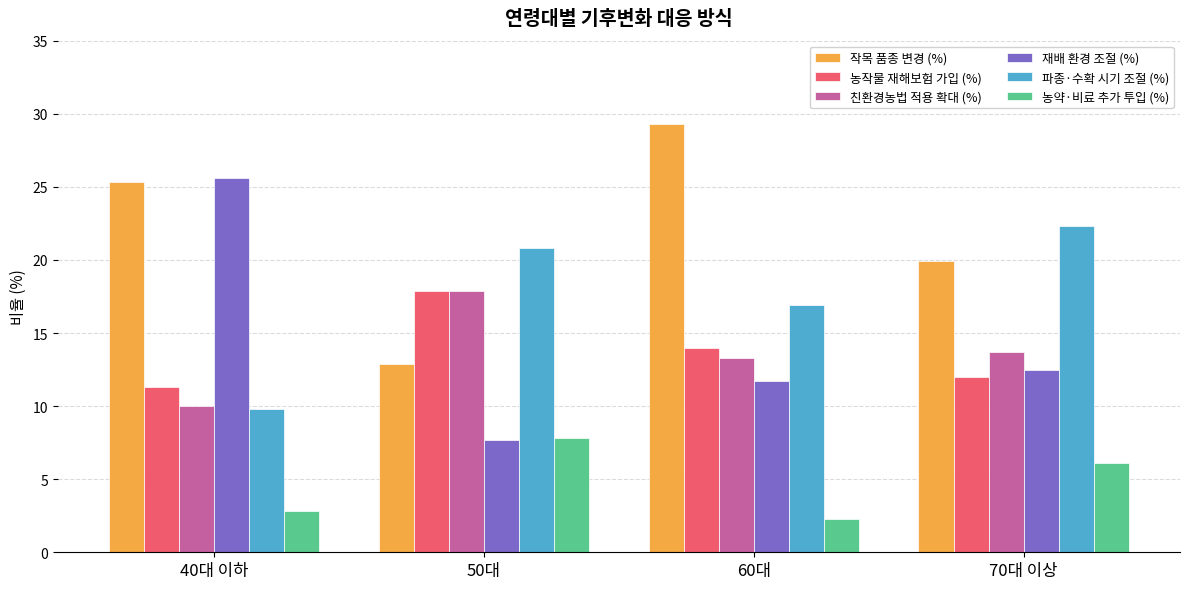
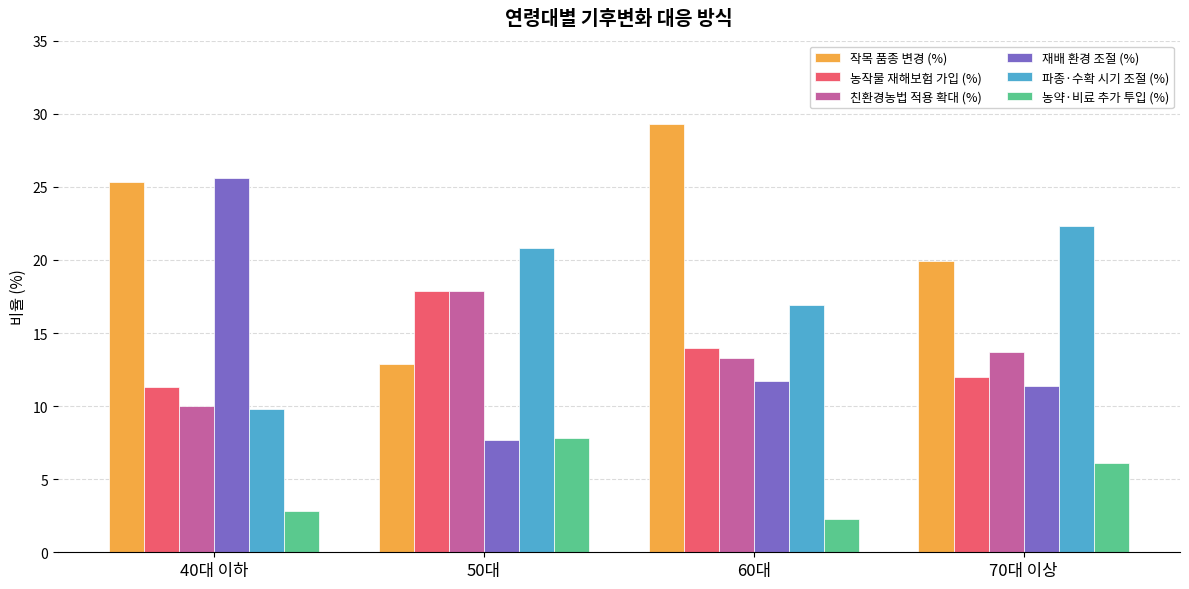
  {
    "작목 품종 변경 (%)": {
      "40대 이하": 25.3,
      "50대": 12.9,
      "60대": 29.3,
      "70대 이상": 19.9
    },
    "농작물 재해보험 가입 (%)": {
      "40대 이하": 11.3,
      "50대": 17.9,
      "60대": 14.0,
      "70대 이상": 12.0
    },
    "친환경농법 적용 확대 (%)": {
      "40대 이하": 10.0,
      "50대": 17.9,
      "60대": 13.3,
      "70대 이상": 13.7
    },
    "재배 환경 조절 (%)": {
      "40대 이하": 25.6,
      "50대": 7.7,
      "60대": 11.7,
-     "70대 이상": 12.5
+     "70대 이상": 11.4
    },
    "파종·수확 시기 조절 (%)": {
      "40대 이하": 9.8,
      "50대": 20.8,
      "60대": 16.9,
      "70대 이상": 22.3
    },
    "농약·비료 추가 투입 (%)": {
      "40대 이하": 2.8,
      "50대": 7.8,
      "60대": 2.3,
      "70대 이상": 6.1
    }
  }
